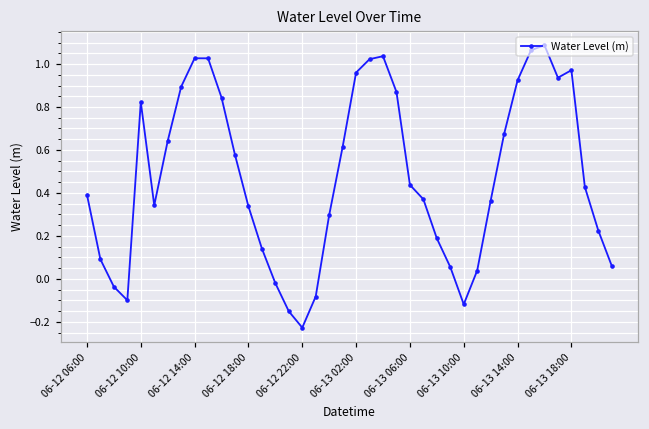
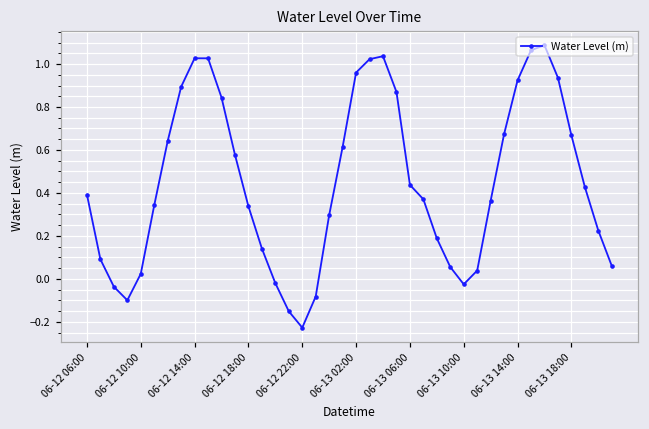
  {
    "06-12 06:00": 0.39,
-   "06-12 10:00": 0.82,
+   "06-12 10:00": 0.02,
    "06-12 14:00": 1.03,
    "06-12 18:00": 0.34,
    "06-12 22:00": -0.23,
    "06-13 02:00": 0.96,
    "06-13 06:00": 0.44,
-   "06-13 10:00": -0.12,
+   "06-13 10:00": -0.03,
    "06-13 14:00": 0.92,
-   "06-13 18:00": 0.97
+   "06-13 18:00": 0.67
  }
